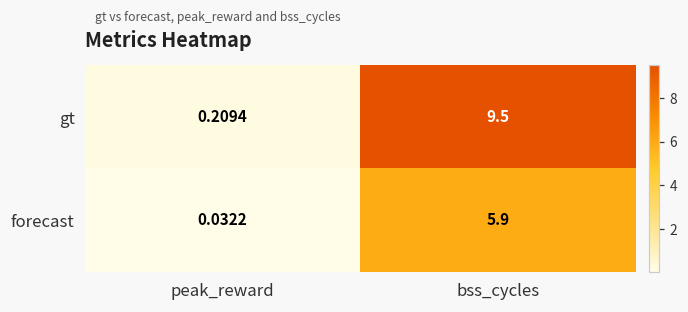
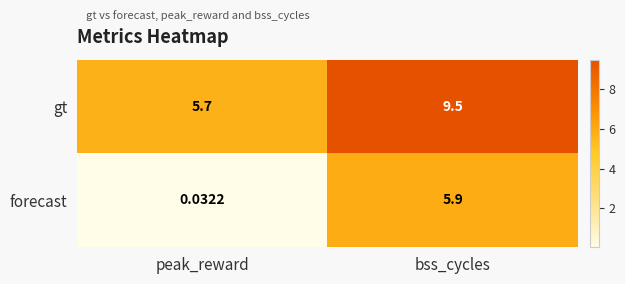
  {
    "gt": {
-     "peak_reward": 0.2094,
+     "peak_reward": 5.7,
      "bss_cycles": 9.5
    },
    "forecast": {
      "peak_reward": 0.0322,
      "bss_cycles": 5.9
    }
  }
